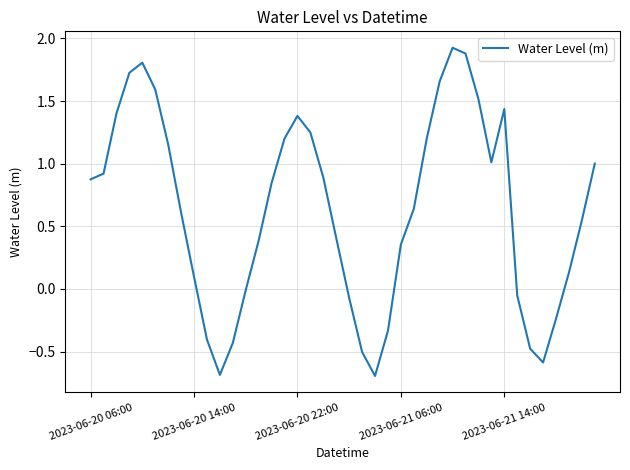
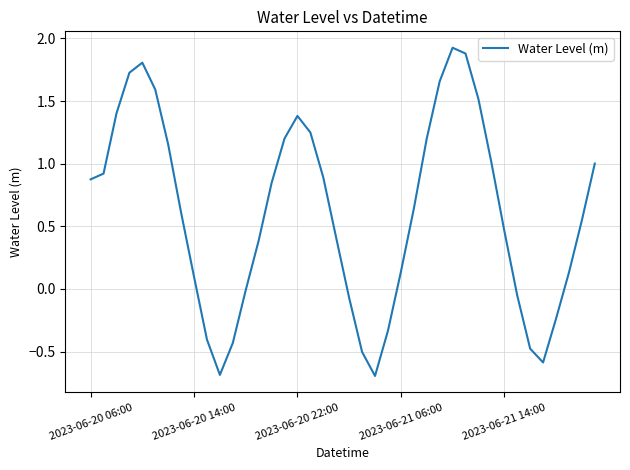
  {
    "2023-06-20 06:00": 0.87,
    "2023-06-20 14:00": 0.10,
    "2023-06-20 22:00": 1.38,
-   "2023-06-21 06:00": 0.35,
-   "2023-06-21 14:00": 1.44
+   "2023-06-21 06:00": 0.14,
+   "2023-06-21 14:00": 0.47
  }
